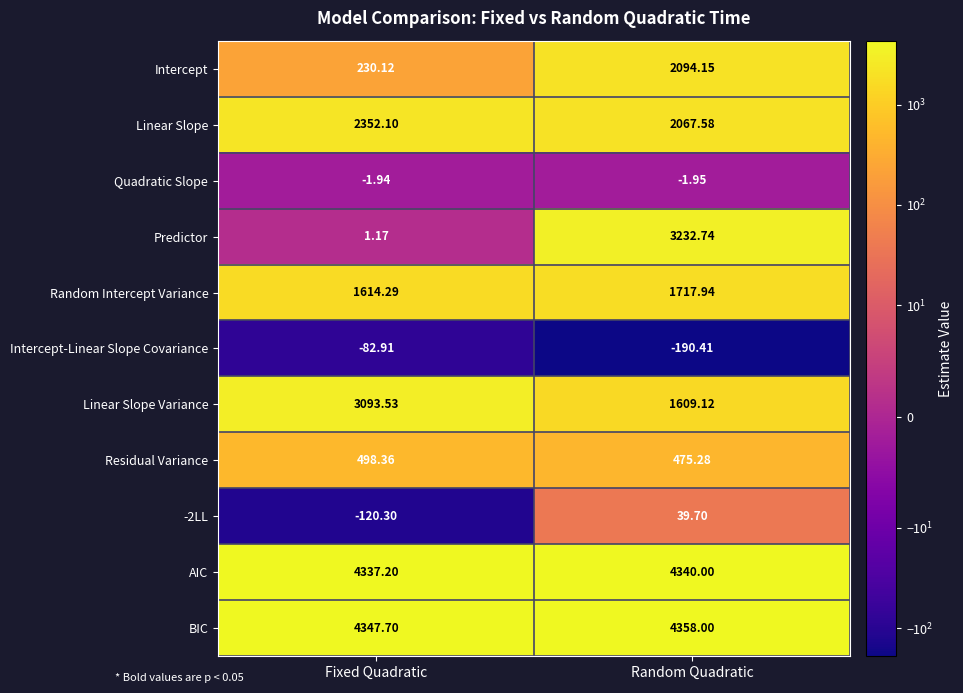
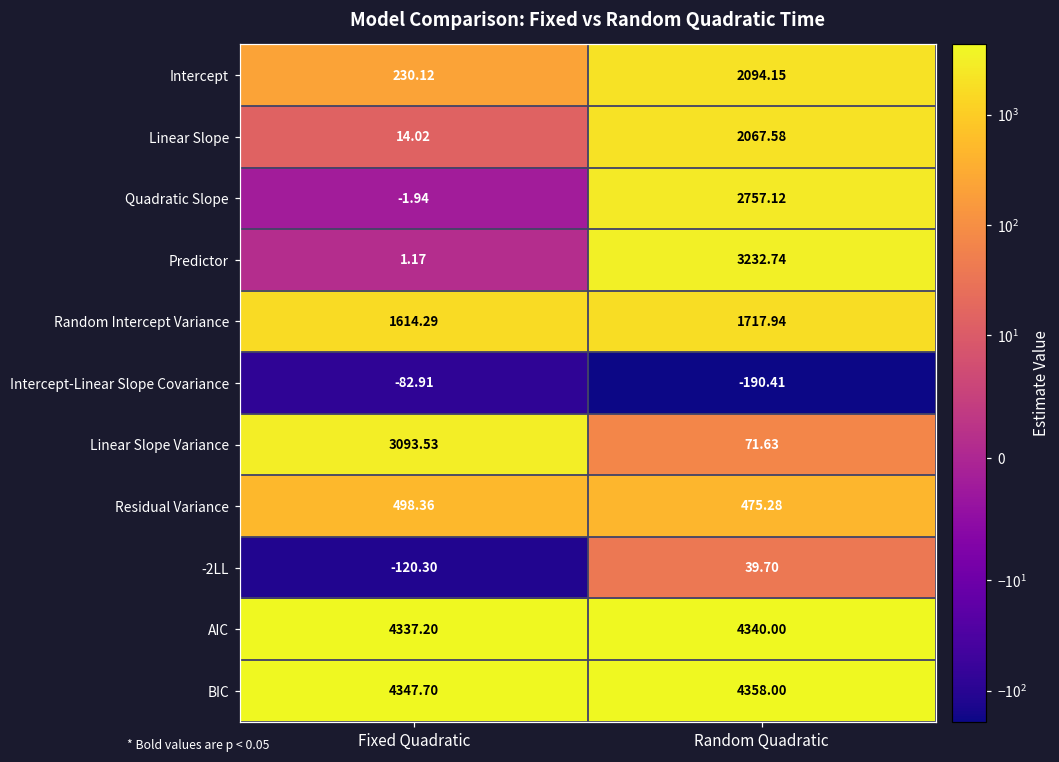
  {
    "Intercept": {
      "Fixed Quadratic": 230.12,
      "Random Quadratic": 2094.15
    },
    "Linear Slope": {
-     "Fixed Quadratic": 2352.10,
+     "Fixed Quadratic": 14.02,
      "Random Quadratic": 2067.58
    },
    "Quadratic Slope": {
      "Fixed Quadratic": -1.94,
-     "Random Quadratic": -1.95
+     "Random Quadratic": 2757.12
    },
    "Predictor": {
      "Fixed Quadratic": 1.17,
      "Random Quadratic": 3232.74
    },
    "Random Intercept Variance": {
      "Fixed Quadratic": 1614.29,
      "Random Quadratic": 1717.94
    },
    "Intercept-Linear Slope Covariance": {
      "Fixed Quadratic": -82.91,
      "Random Quadratic": -190.41
    },
    "Linear Slope Variance": {
      "Fixed Quadratic": 3093.53,
-     "Random Quadratic": 1609.12
+     "Random Quadratic": 71.63
    },
    "Residual Variance": {
      "Fixed Quadratic": 498.36,
      "Random Quadratic": 475.28
    },
    "-2LL": {
      "Fixed Quadratic": -120.30,
      "Random Quadratic": 39.70
    },
    "AIC": {
      "Fixed Quadratic": 4337.20,
      "Random Quadratic": 4340.00
    },
    "BIC": {
      "Fixed Quadratic": 4347.70,
      "Random Quadratic": 4358.00
    }
  }
